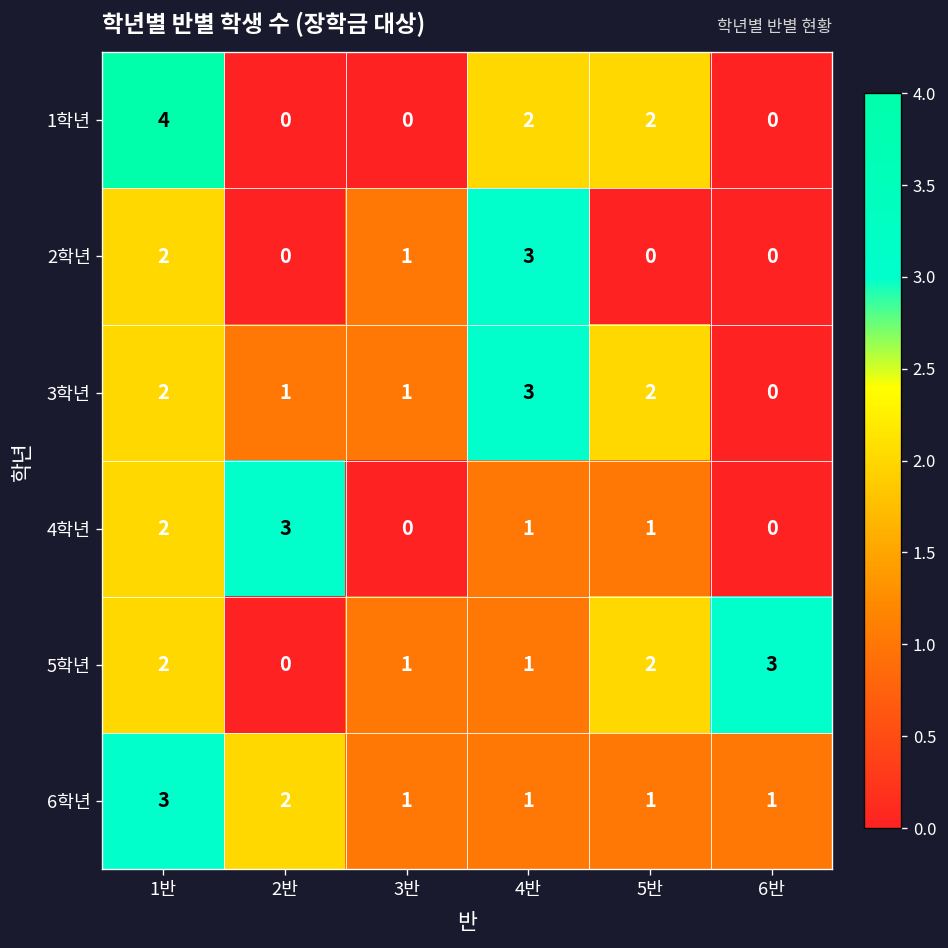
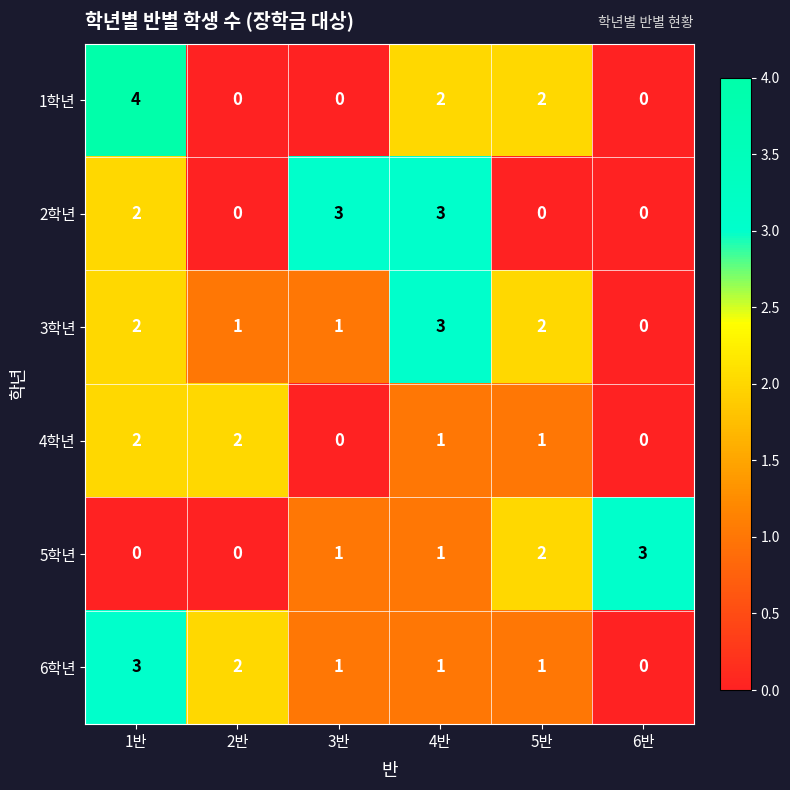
  {
    "1학년": {
      "1반": 4,
      "2반": 0,
      "3반": 0,
      "4반": 2,
      "5반": 2,
      "6반": 0
    },
    "2학년": {
      "1반": 2,
      "2반": 0,
-     "3반": 1,
+     "3반": 3,
      "4반": 3,
      "5반": 0,
      "6반": 0
    },
    "3학년": {
      "1반": 2,
      "2반": 1,
      "3반": 1,
      "4반": 3,
      "5반": 2,
      "6반": 0
    },
    "4학년": {
      "1반": 2,
-     "2반": 3,
+     "2반": 2,
      "3반": 0,
      "4반": 1,
      "5반": 1,
      "6반": 0
    },
    "5학년": {
-     "1반": 2,
+     "1반": 0,
      "2반": 0,
      "3반": 1,
      "4반": 1,
      "5반": 2,
      "6반": 3
    },
    "6학년": {
      "1반": 3,
      "2반": 2,
      "3반": 1,
      "4반": 1,
      "5반": 1,
-     "6반": 1
+     "6반": 0
    }
  }
